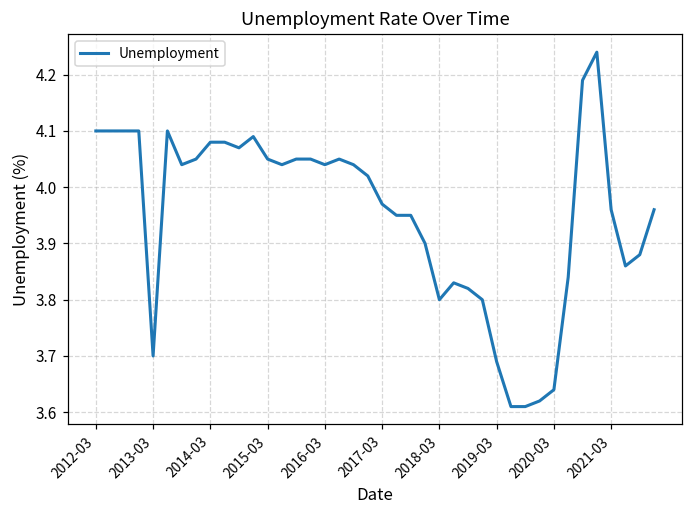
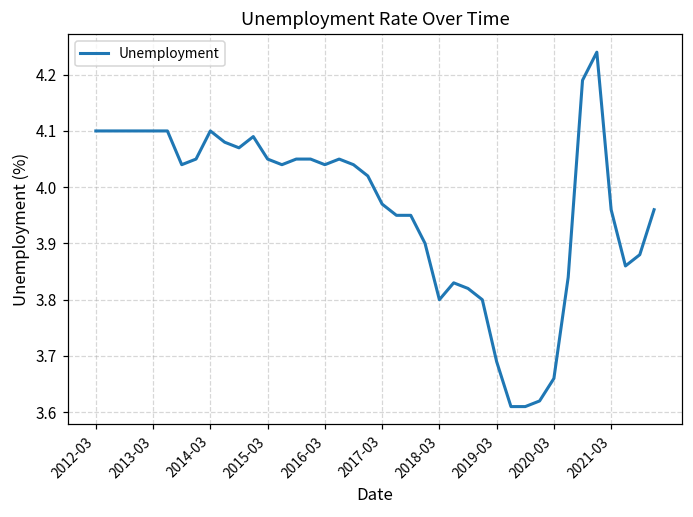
  {
    "2012-03": 4.10,
-   "2013-03": 3.7,
-   "2014-03": 4.08,
+   "2013-03": 4.1,
+   "2014-03": 4.10,
    "2015-03": 4.05,
    "2016-03": 4.04,
    "2017-03": 3.97,
    "2018-03": 3.80,
    "2019-03": 3.69,
-   "2020-03": 3.64,
+   "2020-03": 3.66,
    "2021-03": 3.96
  }
